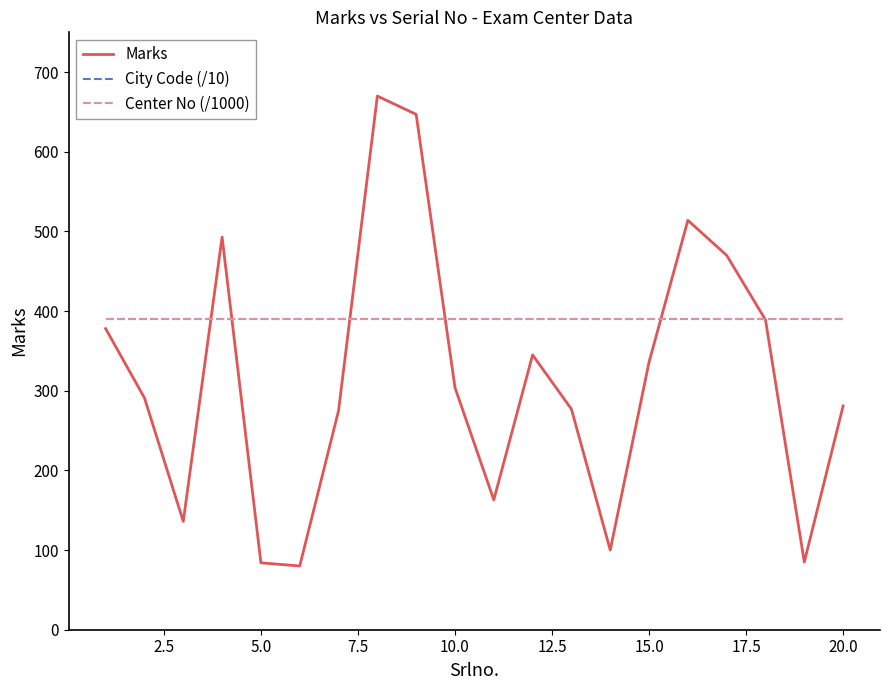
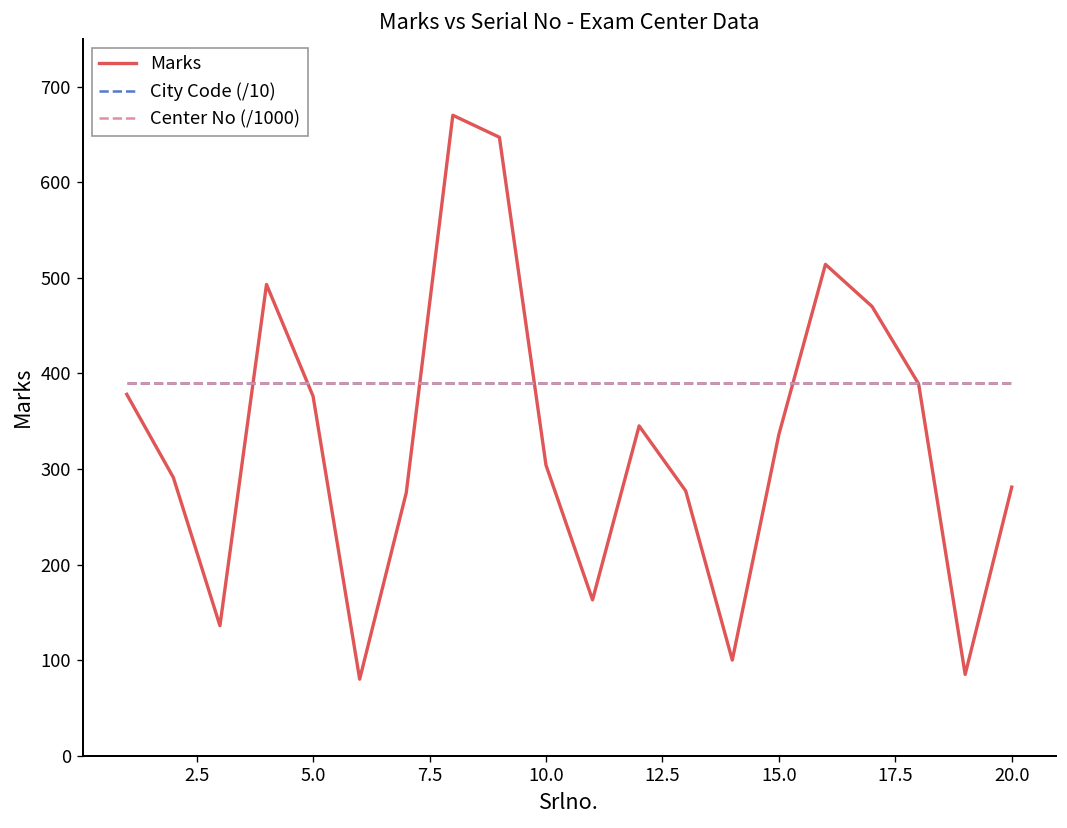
  {
    "Marks": {
-     "5.0": 80,
+     "5.0": 380,
      "10.0": 300,
      "15.0": 340,
      "20.0": 280
    },
    "Center No (/1000)": {
      "5.0": 390,
      "10.0": 390,
      "15.0": 390,
      "20.0": 390
    }
  }
